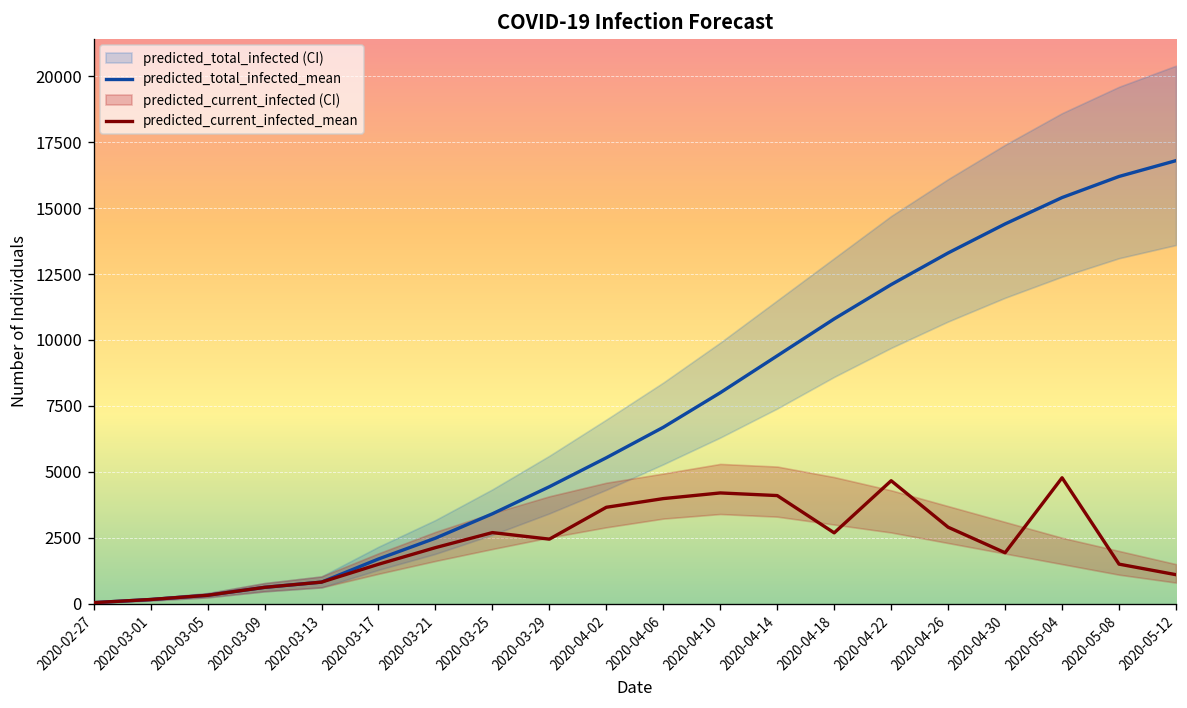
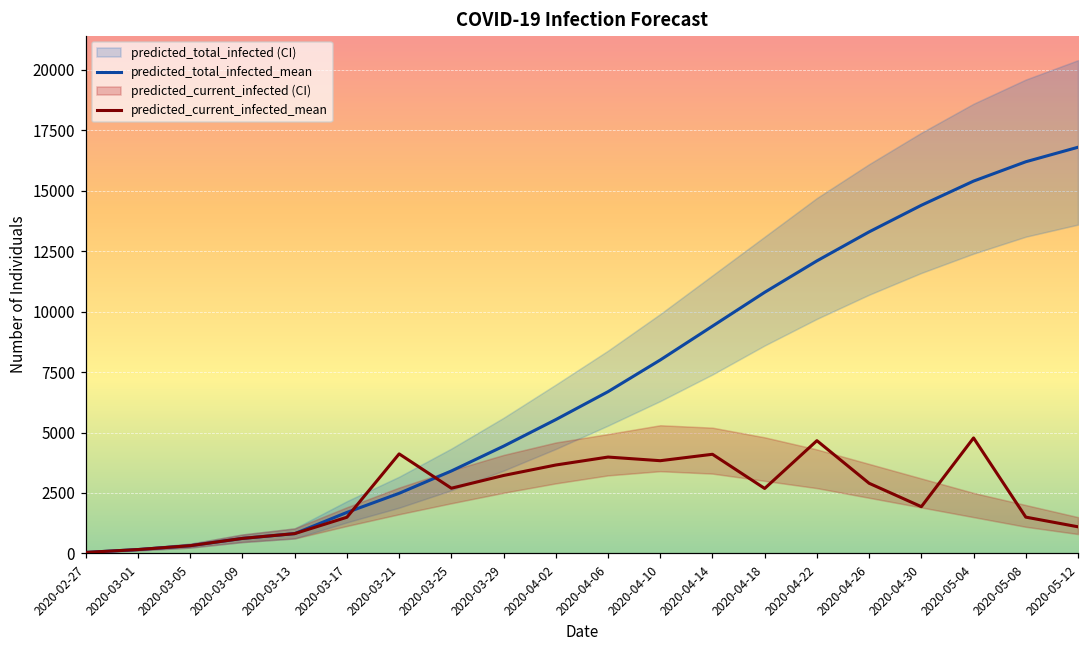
  {
    "predicted_current_infected_mean": {
      "2020-03-17": 1500,
-     "2020-03-21": 2100,
+     "2020-03-21": 4100,
      "2020-03-25": 2700,
-     "2020-03-29": 2400,
+     "2020-03-29": 3200,
      "2020-04-02": 3700,
      "2020-04-06": 4000,
-     "2020-04-10": 4200,
+     "2020-04-10": 3800,
      "2020-04-14": 4100,
      "2020-04-18": 2700,
      "2020-04-22": 4700,
      "2020-04-26": 2900,
      "2020-04-30": 1900,
      "2020-05-04": 4800,
      "2020-05-08": 1500,
      "2020-05-12": 1100
    }
  }
